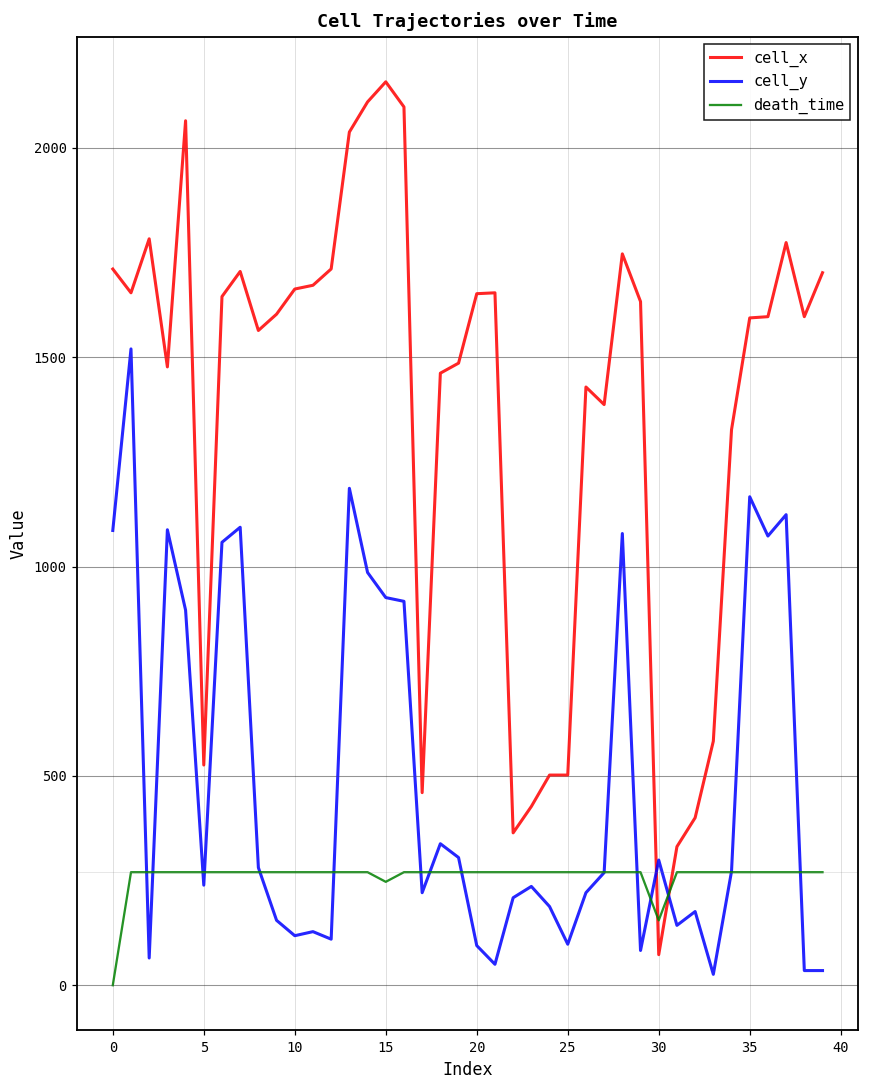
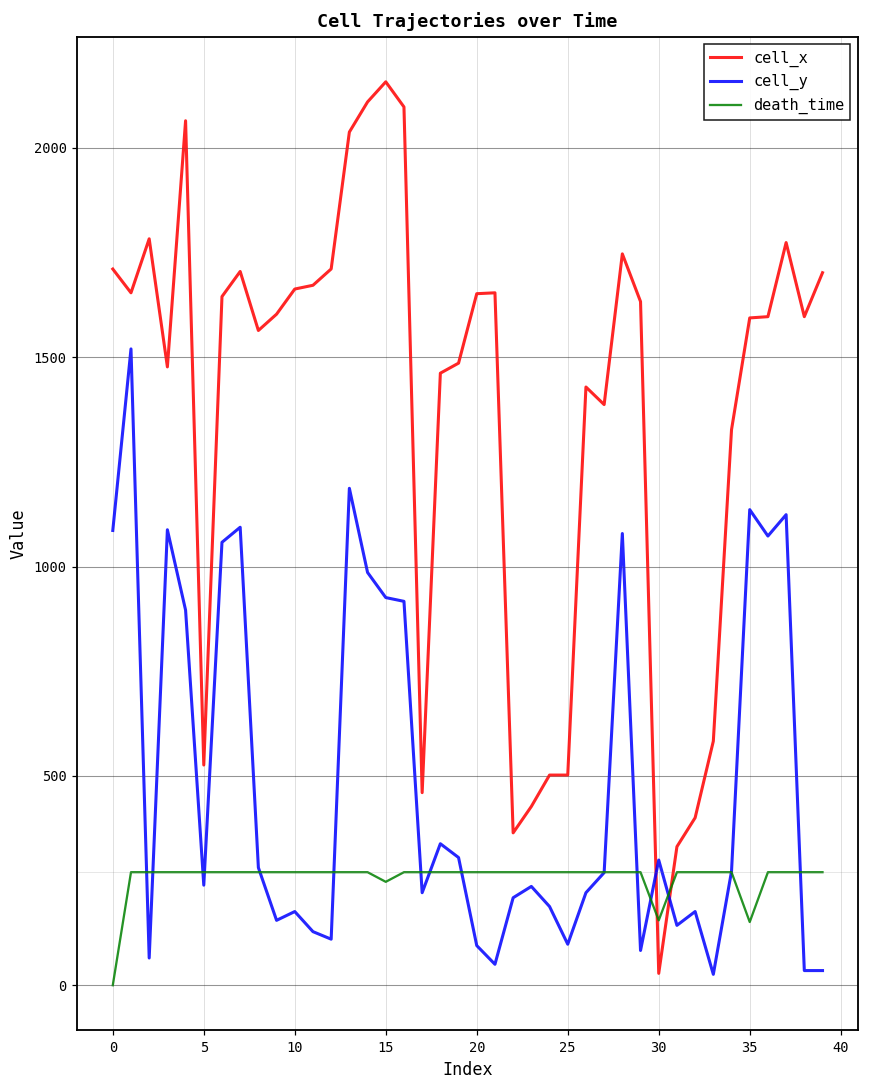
  {
    "cell_x": {
      "0": 1710,
      "5": 530,
      "10": 1660,
      "15": 2160,
      "20": 1650,
      "25": 500,
-     "30": 70,
+     "30": 30,
      "35": 1590
    },
    "cell_y": {
      "0": 1090,
      "5": 240,
-     "10": 120,
+     "10": 180,
      "15": 930,
      "20": 90,
      "25": 100,
      "30": 300,
-     "35": 1170
+     "35": 1140
    },
    "death_time": {
      "0": 0,
      "5": 270,
      "10": 270,
      "15": 250,
      "20": 270,
      "25": 270,
      "30": 160,
-     "35": 270
+     "35": 150
    }
  }
